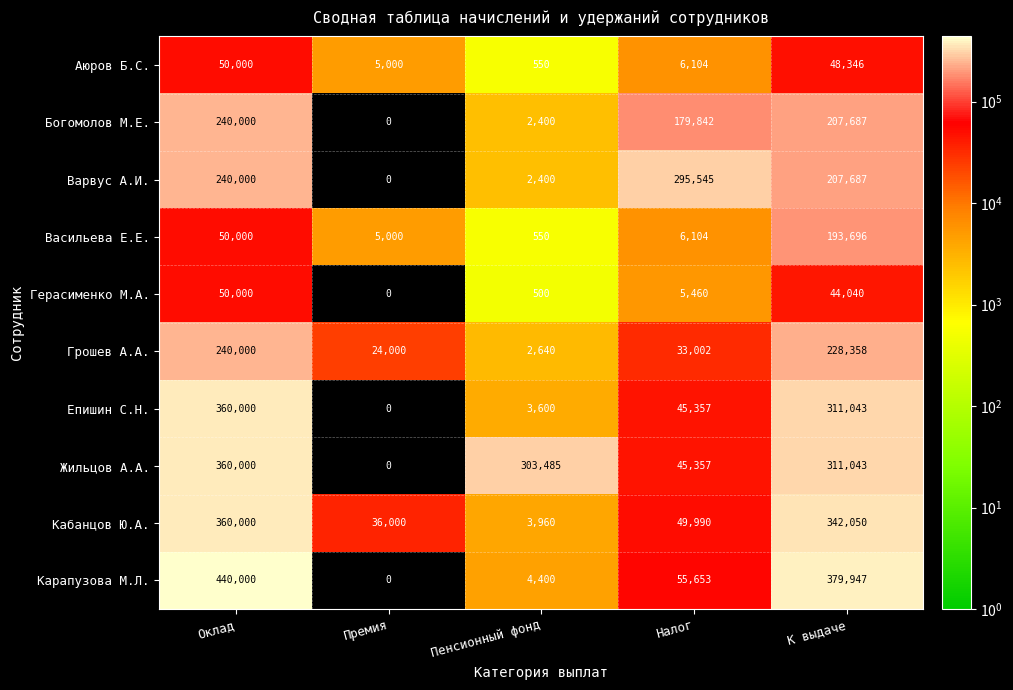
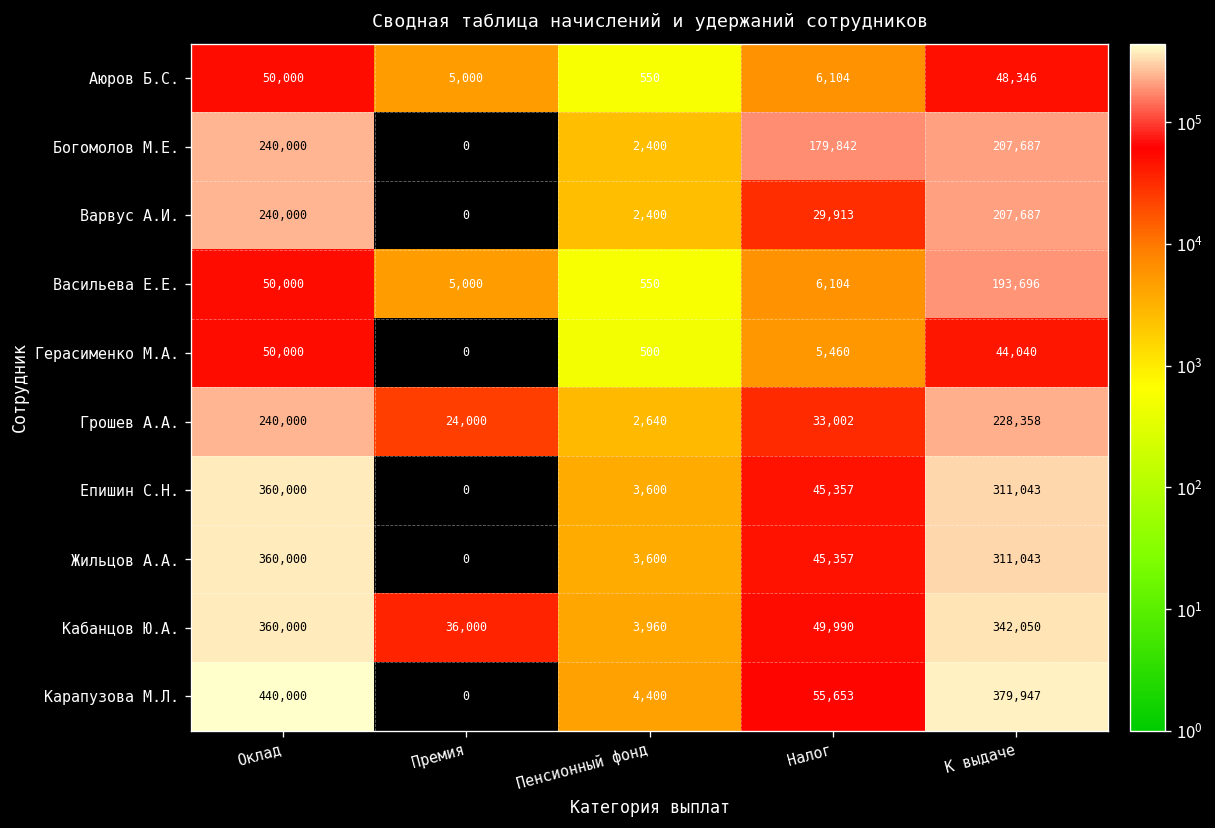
  {
    "Аюров Б.С.": {
      "Оклад": "50,000",
      "Премия": "5,000",
      "Пенсионный фонд": "550",
      "Налог": "6,104",
      "К выдаче": "48,346"
    },
    "Богомолов М.Е.": {
      "Оклад": "240,000",
      "Премия": "0",
      "Пенсионный фонд": "2,400",
      "Налог": "179,842",
      "К выдаче": "207,687"
    },
    "Варвус А.И.": {
      "Оклад": "240,000",
      "Премия": "0",
      "Пенсионный фонд": "2,400",
-     "Налог": "295,545",
+     "Налог": "29,913",
      "К выдаче": "207,687"
    },
    "Васильева Е.Е.": {
      "Оклад": "50,000",
      "Премия": "5,000",
      "Пенсионный фонд": "550",
      "Налог": "6,104",
      "К выдаче": "193,696"
    },
    "Герасименко М.А.": {
      "Оклад": "50,000",
      "Премия": "0",
      "Пенсионный фонд": "500",
      "Налог": "5,460",
      "К выдаче": "44,040"
    },
    "Грошев А.А.": {
      "Оклад": "240,000",
      "Премия": "24,000",
      "Пенсионный фонд": "2,640",
      "Налог": "33,002",
      "К выдаче": "228,358"
    },
    "Епишин С.Н.": {
      "Оклад": "360,000",
      "Премия": "0",
      "Пенсионный фонд": "3,600",
      "Налог": "45,357",
      "К выдаче": "311,043"
    },
    "Жильцов А.А.": {
      "Оклад": "360,000",
      "Премия": "0",
-     "Пенсионный фонд": "303,485",
+     "Пенсионный фонд": "3,600",
      "Налог": "45,357",
      "К выдаче": "311,043"
    },
    "Кабанцов Ю.А.": {
      "Оклад": "360,000",
      "Премия": "36,000",
      "Пенсионный фонд": "3,960",
      "Налог": "49,990",
      "К выдаче": "342,050"
    },
    "Карапузова М.Л.": {
      "Оклад": "440,000",
      "Премия": "0",
      "Пенсионный фонд": "4,400",
      "Налог": "55,653",
      "К выдаче": "379,947"
    }
  }
